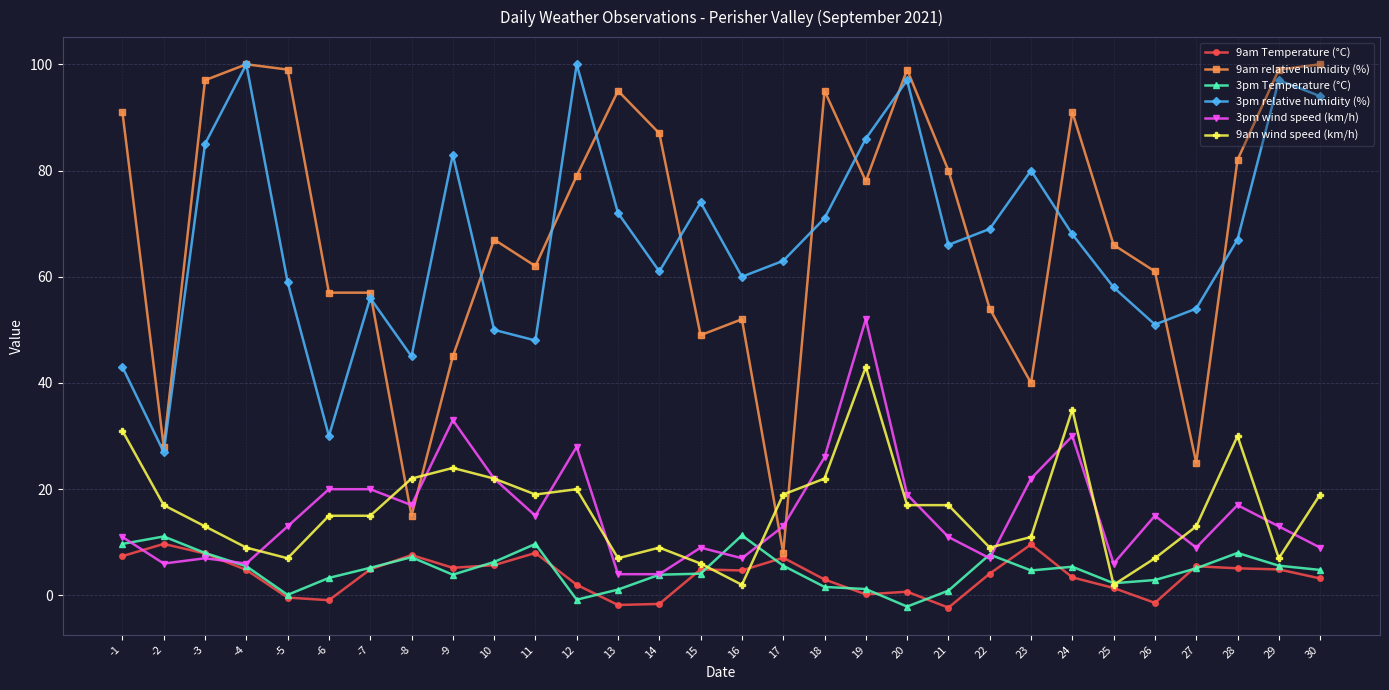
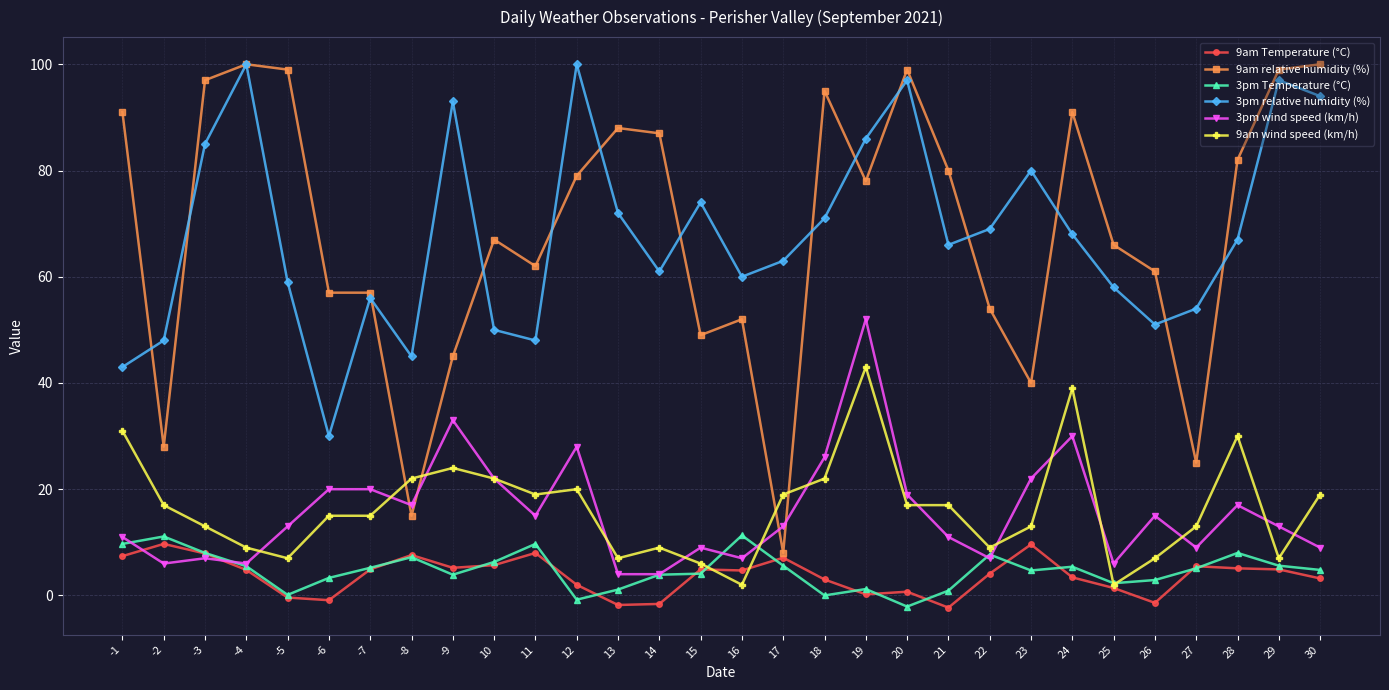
  {
    "9am Temperature (°C)": {
      "-1": 7,
      "-2": 10,
      "-4": 5,
      "-5": 0,
      "-6": -1,
      "-9": 5,
      "10": 6,
      "11": 8,
      "12": 2,
      "13": -2,
      "14": -2,
      "15": 5,
      "16": 5,
      "17": 7,
      "18": 3,
      "19": 0,
      "20": 1,
      "21": -2,
      "22": 4,
      "23": 10,
      "24": 3,
      "25": 1,
      "26": -1,
      "28": 5,
      "29": 5,
      "30": 3
    },
    "9am relative humidity (%)": {
      "-1": 91,
      "-2": 28,
      "-3": 97,
      "-5": 99,
      "-6": 57,
      "-7": 57,
      "-8": 15,
      "-9": 45,
      "10": 67,
      "11": 62,
      "12": 79,
-     "13": 95,
+     "13": 88,
      "14": 87,
      "15": 49,
      "16": 52,
      "17": 8,
      "18": 95,
      "19": 78,
      "20": 99,
      "21": 80,
      "22": 54,
      "23": 40,
      "24": 91,
      "25": 66,
      "26": 61,
      "27": 25,
      "28": 82
    },
    "3pm Temperature (°C)": {
      "-1": 10,
      "-2": 11,
      "-4": 6,
      "-5": 0,
      "-6": 3,
      "-9": 4,
      "10": 6,
      "11": 10,
      "12": -1,
      "13": 1,
      "15": 4,
      "16": 11,
      "17": 6,
-     "18": 2,
+     "18": 0,
      "19": 1,
      "20": -2,
      "21": 1,
      "22": 8,
      "23": 5,
      "24": 5,
      "26": 3,
      "28": 8,
      "29": 6,
      "30": 5
    },
    "3pm relative humidity (%)": {
      "-1": 43,
-     "-2": 27,
+     "-2": 48,
      "-3": 85,
      "-5": 59,
      "-6": 30,
      "-7": 56,
      "-8": 45,
-     "-9": 83,
+     "-9": 93,
      "10": 50,
      "11": 48,
      "12": 100,
      "13": 72,
      "14": 61,
      "15": 74,
      "16": 60,
      "17": 63,
      "18": 71,
      "19": 86,
      "20": 97,
      "21": 66,
      "22": 69,
      "23": 80,
      "24": 68,
      "25": 58,
      "26": 51,
      "27": 54,
      "28": 67
    },
    "3pm wind speed (km/h)": {
      "-1": 11,
      "-2": 6,
      "-3": 7,
      "-4": 6,
      "-5": 13,
      "-6": 20,
      "-7": 20,
      "-8": 17,
      "-9": 33,
      "11": 15,
      "12": 28,
      "13": 4,
      "15": 9,
      "16": 7,
      "17": 13,
      "18": 26,
      "19": 52,
      "20": 19,
      "21": 11,
      "22": 7,
      "23": 22,
      "24": 30,
      "25": 6,
      "26": 15,
      "27": 9,
      "28": 17,
      "29": 13,
      "30": 9
    },
    "9am wind speed (km/h)": {
      "-1": 31,
      "-2": 17,
      "-3": 13,
      "-4": 9,
      "-5": 7,
      "-6": 15,
      "-7": 15,
      "-8": 22,
      "-9": 24,
      "11": 19,
      "12": 20,
      "13": 7,
      "14": 9,
      "15": 6,
      "16": 2,
      "17": 19,
      "18": 22,
      "19": 43,
      "20": 17,
      "21": 17,
      "22": 9,
-     "23": 11,
-     "24": 35,
+     "23": 13,
+     "24": 39,
      "26": 7,
      "27": 13,
      "28": 30,
      "29": 7,
      "30": 19
    }
  }
